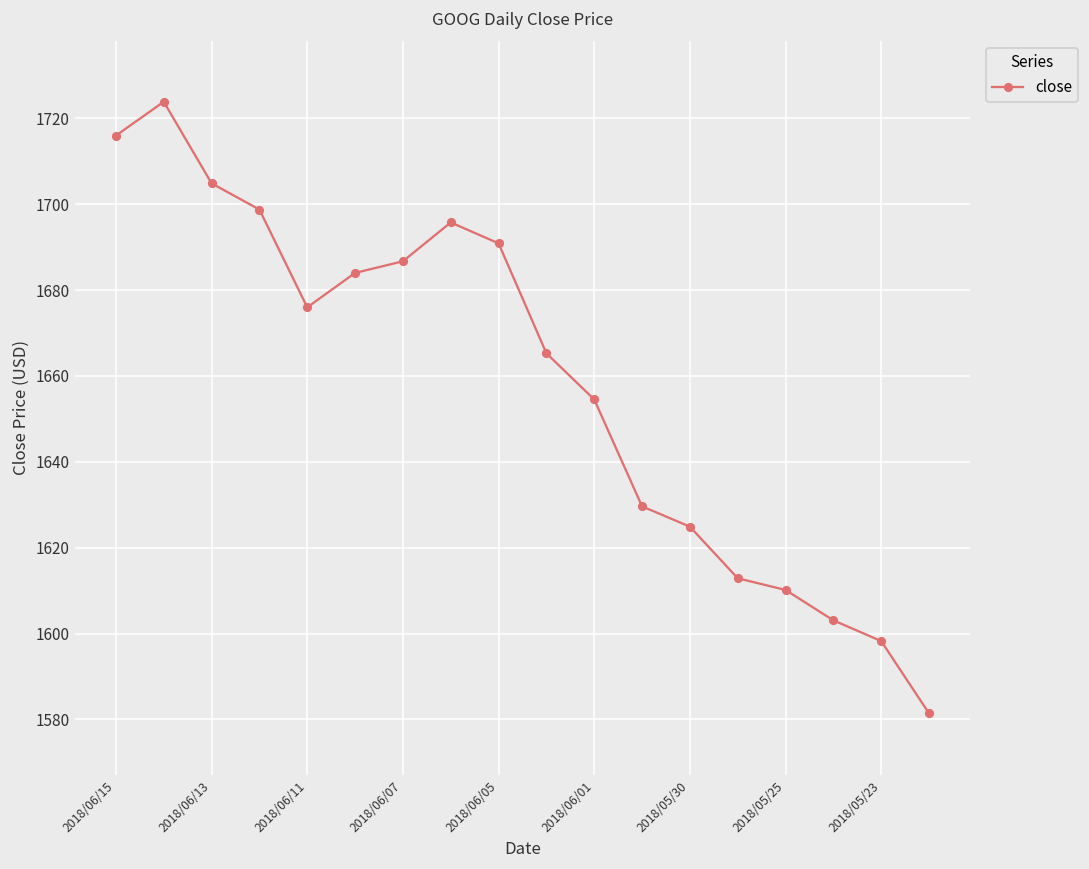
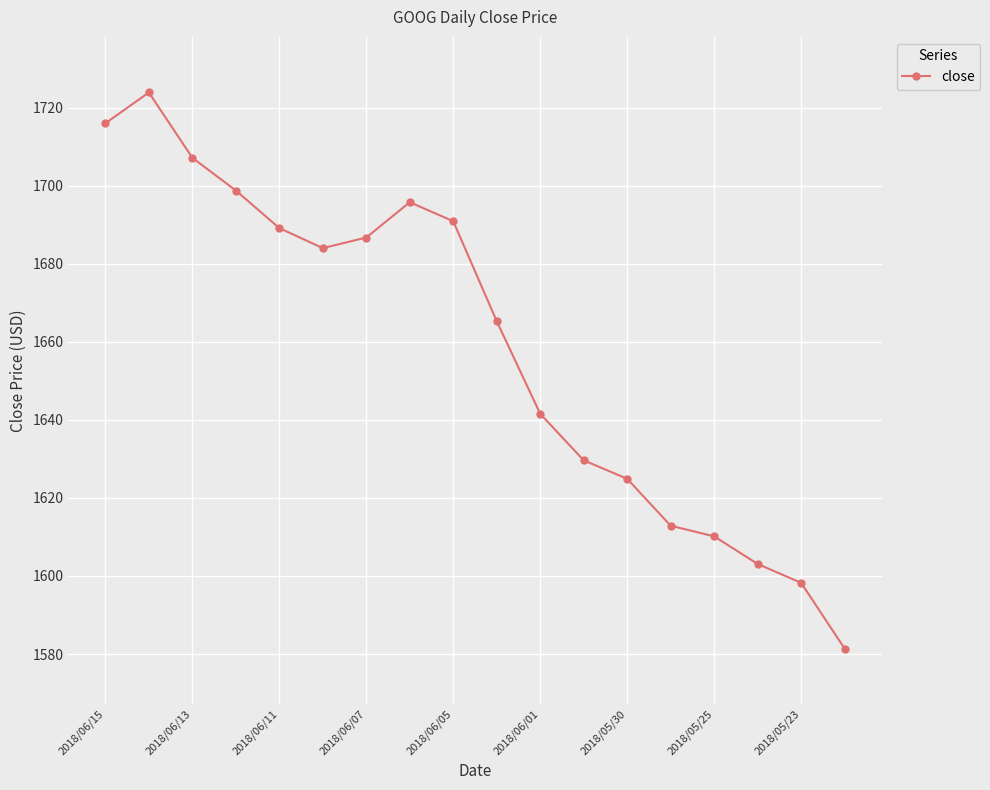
  {
    "2018/06/15": 1716,
-   "2018/06/13": 1705,
-   "2018/06/11": 1676,
+   "2018/06/13": 1707,
+   "2018/06/11": 1689,
    "2018/06/07": 1687,
    "2018/06/05": 1691,
-   "2018/06/01": 1655,
+   "2018/06/01": 1642,
    "2018/05/30": 1625,
    "2018/05/25": 1610,
    "2018/05/23": 1598
  }
